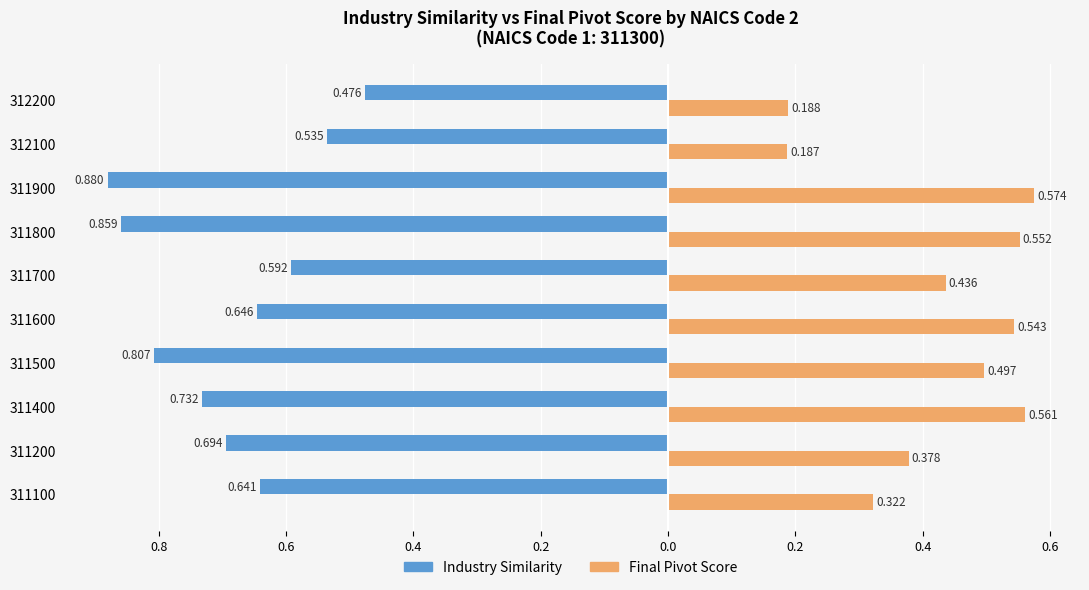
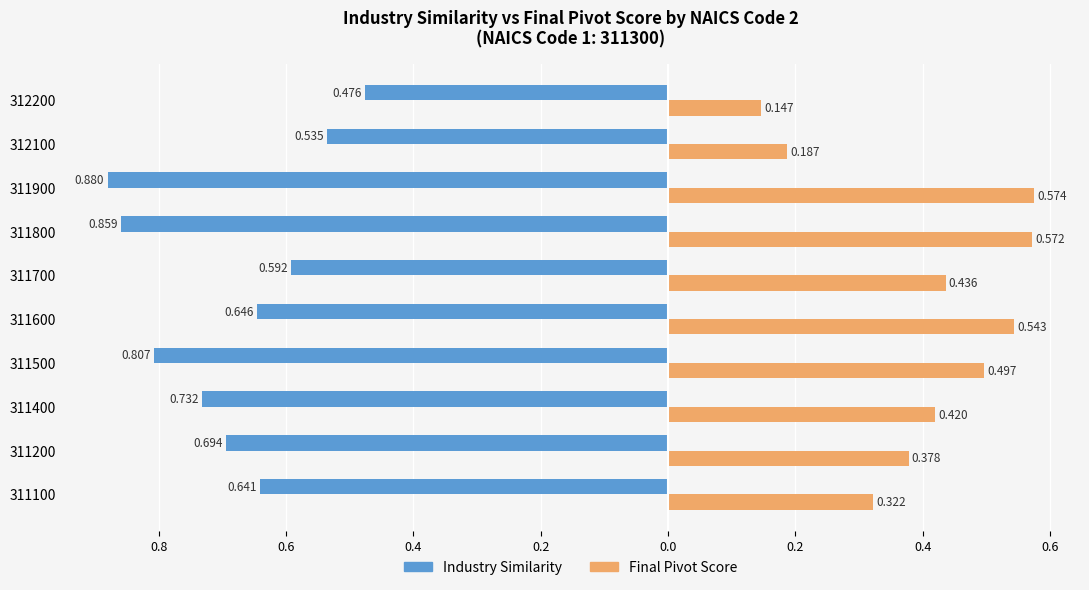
  {
    "Final Pivot Score": {
-     "312200": 0.188,
+     "312200": 0.147,
      "312100": 0.187,
      "311900": 0.574,
-     "311800": 0.552,
+     "311800": 0.572,
      "311700": 0.436,
      "311600": 0.543,
      "311500": 0.497,
-     "311400": 0.561,
+     "311400": 0.420,
      "311200": 0.378,
      "311100": 0.322
    }
  }
